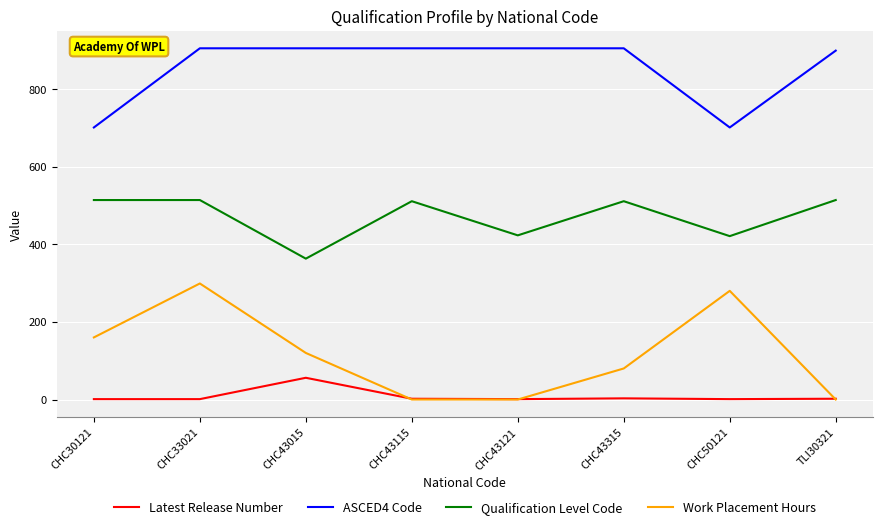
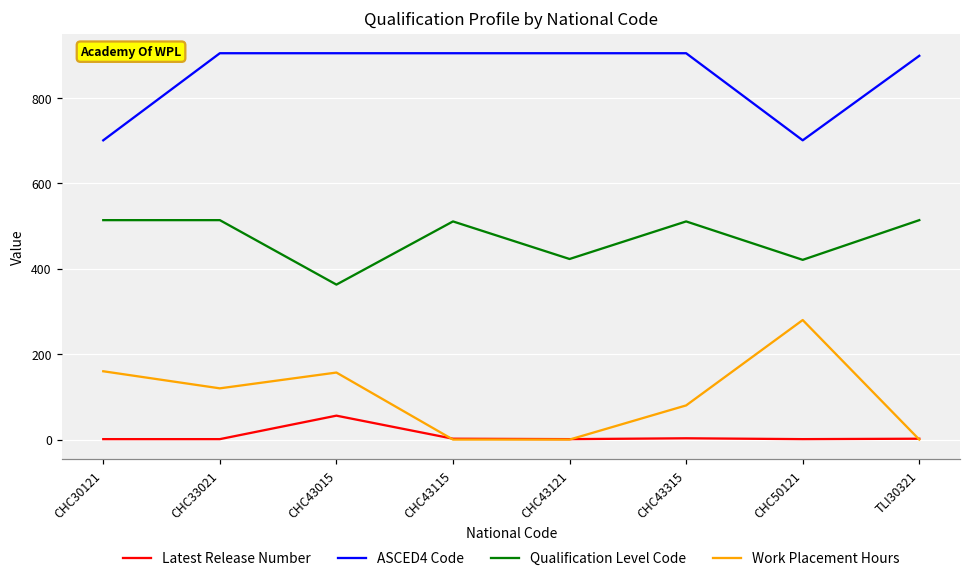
  {
    "Latest Release Number": {
      "CHC30121": 0,
      "CHC33021": 0,
      "CHC43015": 60,
      "CHC43315": 0,
      "CHC50121": 0
    },
    "ASCED4 Code": {
      "CHC30121": 700,
      "CHC33021": 910,
      "CHC43015": 910,
      "CHC43115": 910,
      "CHC43121": 910,
      "CHC43315": 910,
      "CHC50121": 700,
      "TLI30321": 900
    },
    "Qualification Level Code": {
      "CHC30121": 510,
      "CHC33021": 510,
      "CHC43015": 360,
      "CHC43115": 510,
      "CHC43121": 420,
      "CHC43315": 510,
      "CHC50121": 420,
      "TLI30321": 510
    },
    "Work Placement Hours": {
      "CHC30121": 160,
-     "CHC33021": 300,
-     "CHC43015": 120,
+     "CHC33021": 120,
+     "CHC43015": 160,
      "CHC43315": 80,
      "CHC50121": 280
    }
  }
